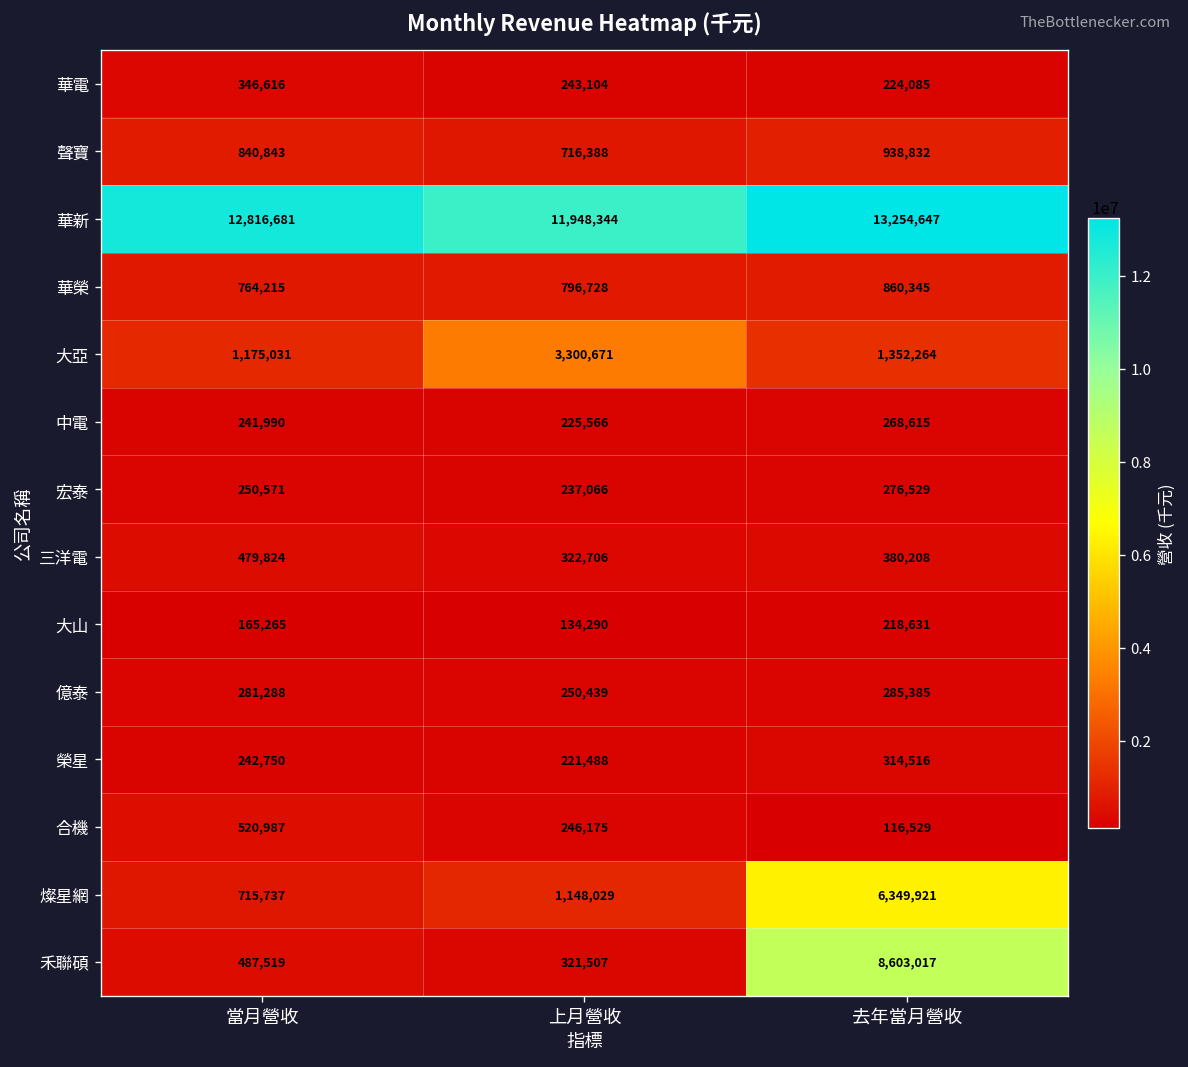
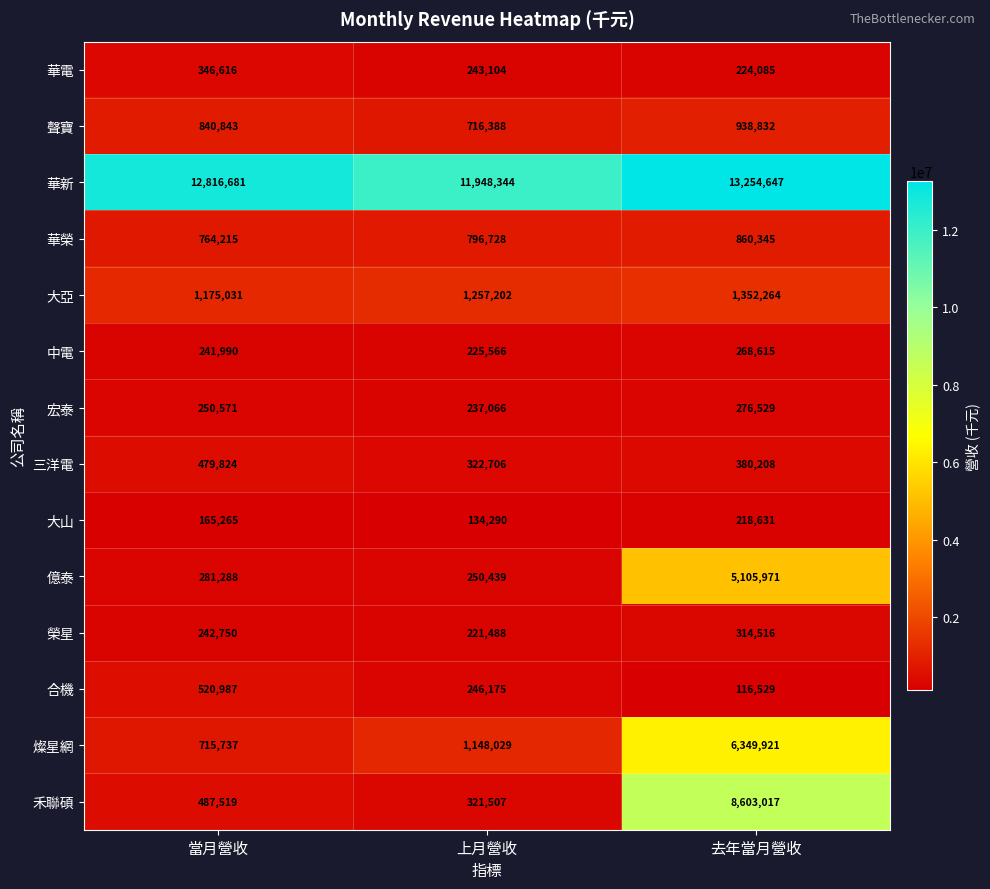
  {
    "華電": {
      "當月營收": "346,616",
      "上月營收": "243,104",
      "去年當月營收": "224,085"
    },
    "聲寶": {
      "當月營收": "840,843",
      "上月營收": "716,388",
      "去年當月營收": "938,832"
    },
    "華新": {
      "當月營收": "12,816,681",
      "上月營收": "11,948,344",
      "去年當月營收": "13,254,647"
    },
    "華榮": {
      "當月營收": "764,215",
      "上月營收": "796,728",
      "去年當月營收": "860,345"
    },
    "大亞": {
      "當月營收": "1,175,031",
-     "上月營收": "3,300,671",
+     "上月營收": "1,257,202",
      "去年當月營收": "1,352,264"
    },
    "中電": {
      "當月營收": "241,990",
      "上月營收": "225,566",
      "去年當月營收": "268,615"
    },
    "宏泰": {
      "當月營收": "250,571",
      "上月營收": "237,066",
      "去年當月營收": "276,529"
    },
    "三洋電": {
      "當月營收": "479,824",
      "上月營收": "322,706",
      "去年當月營收": "380,208"
    },
    "大山": {
      "當月營收": "165,265",
      "上月營收": "134,290",
      "去年當月營收": "218,631"
    },
    "億泰": {
      "當月營收": "281,288",
      "上月營收": "250,439",
-     "去年當月營收": "285,385"
+     "去年當月營收": "5,105,971"
    },
    "榮星": {
      "當月營收": "242,750",
      "上月營收": "221,488",
      "去年當月營收": "314,516"
    },
    "合機": {
      "當月營收": "520,987",
      "上月營收": "246,175",
      "去年當月營收": "116,529"
    },
    "燦星網": {
      "當月營收": "715,737",
      "上月營收": "1,148,029",
      "去年當月營收": "6,349,921"
    },
    "禾聯碩": {
      "當月營收": "487,519",
      "上月營收": "321,507",
      "去年當月營收": "8,603,017"
    }
  }
